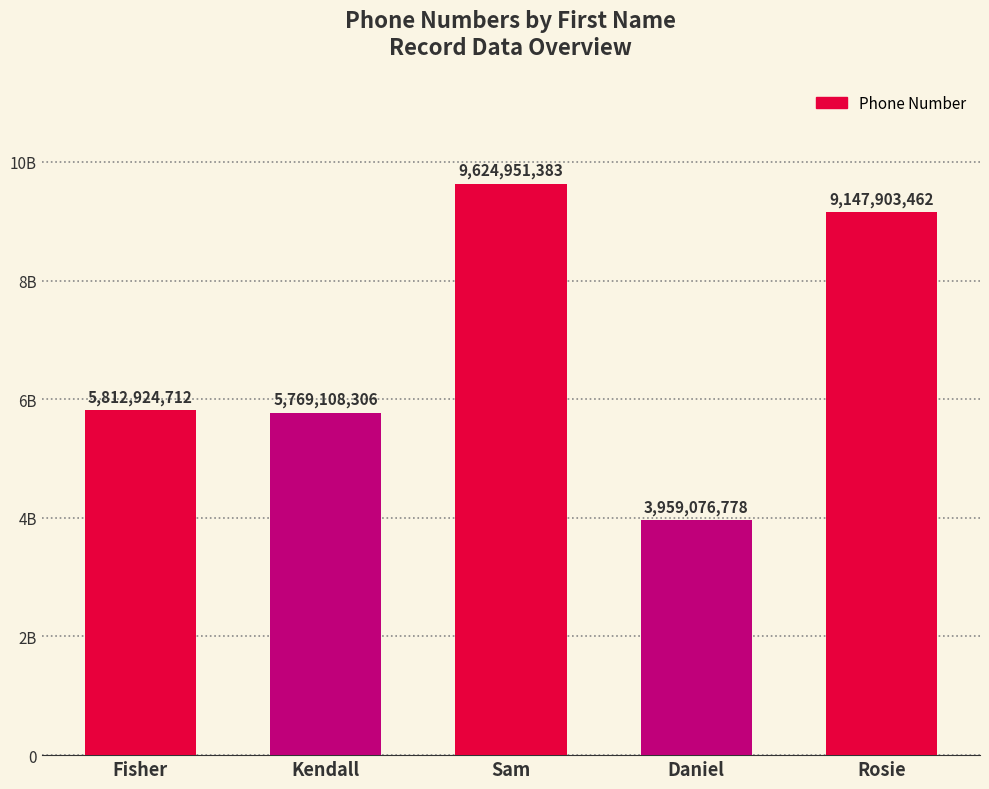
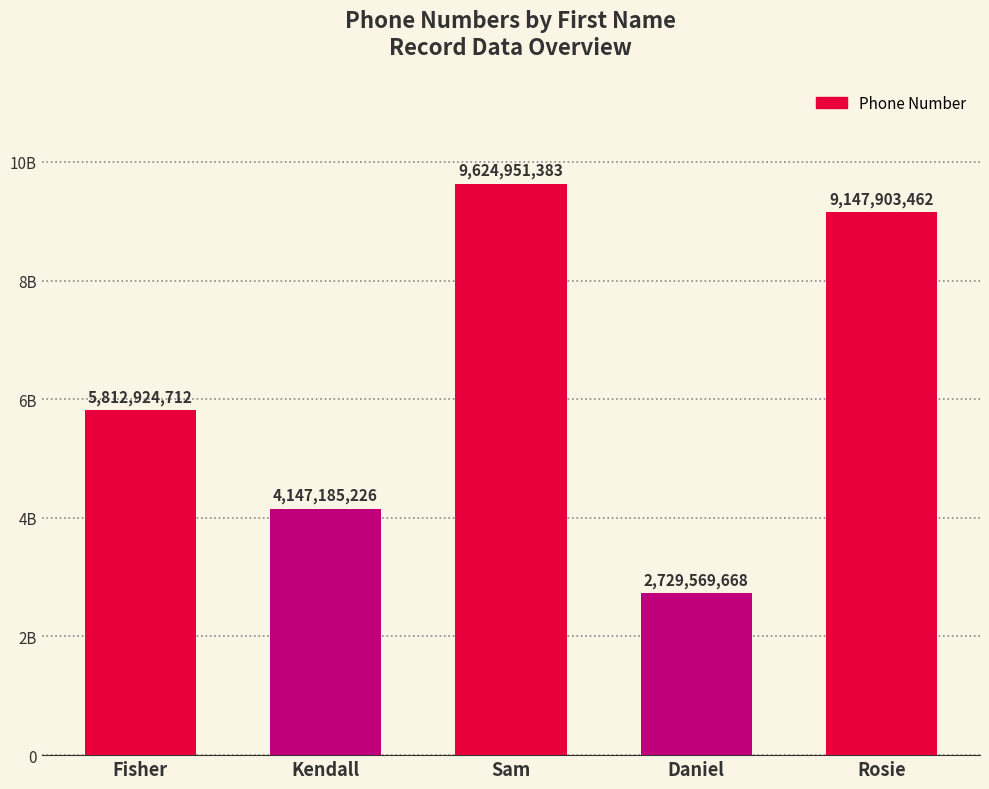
  {
    "Fisher": "5,812,924,712",
-   "Kendall": "5,769,108,306",
+   "Kendall": "4,147,185,226",
    "Sam": "9,624,951,383",
-   "Daniel": "3,959,076,778",
+   "Daniel": "2,729,569,668",
    "Rosie": "9,147,903,462"
  }
